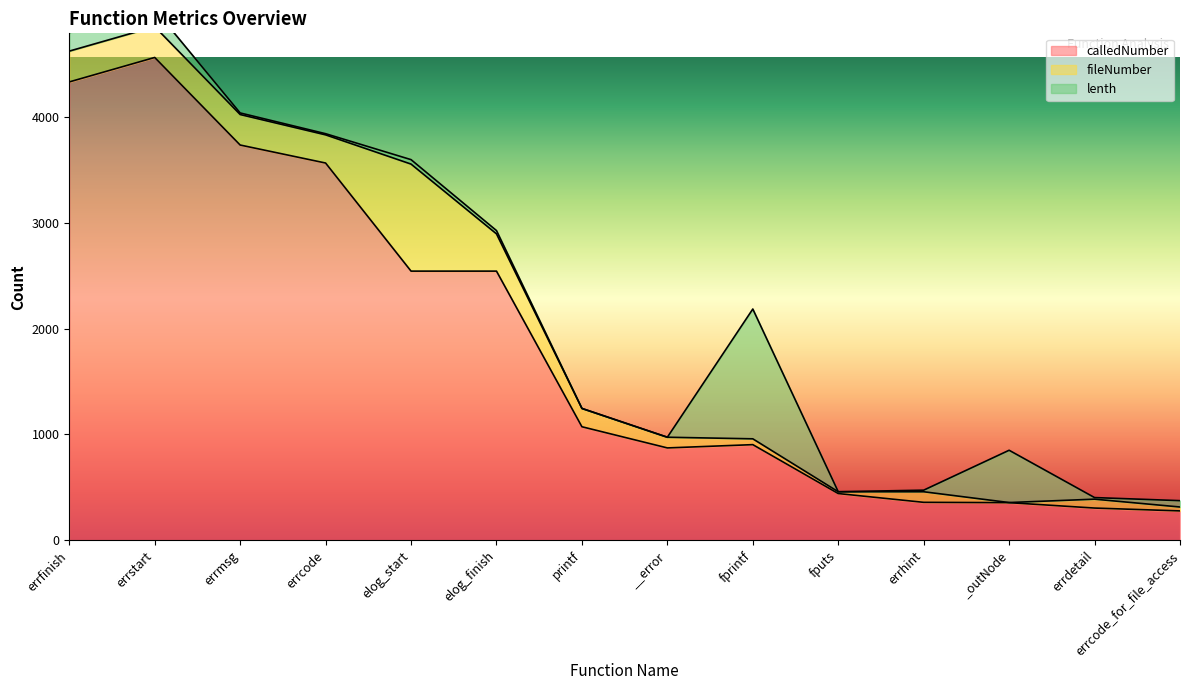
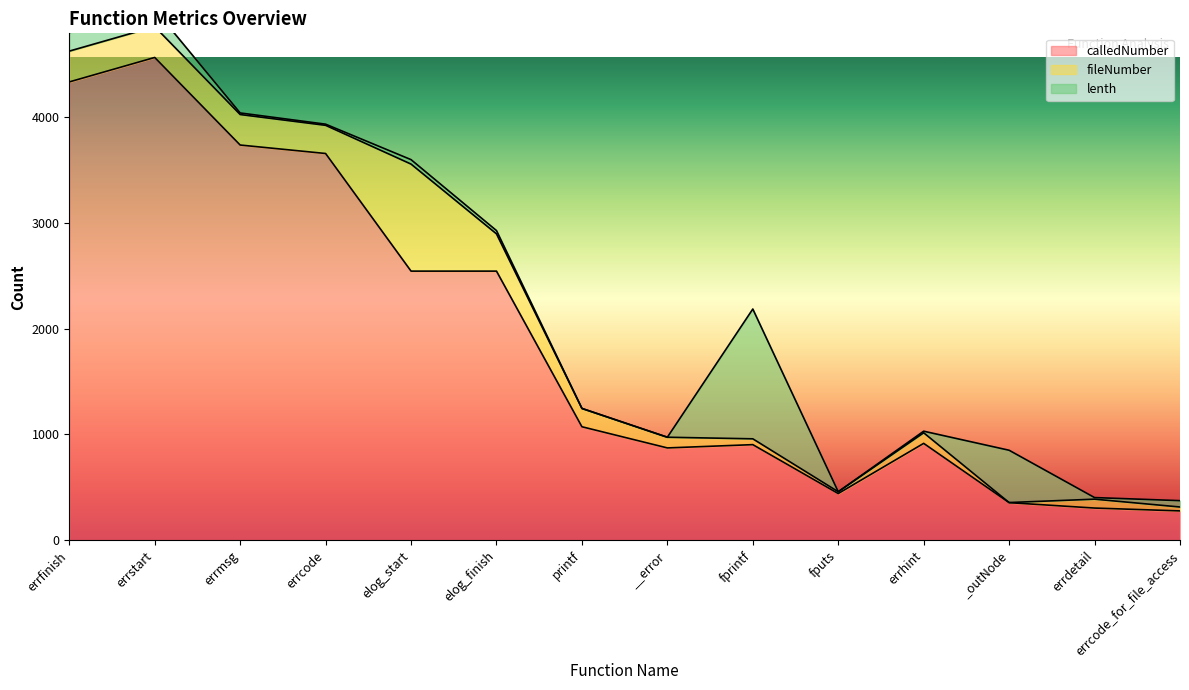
  {
    "calledNumber": {
      "errfinish": 4330,
      "errstart": 4560,
      "errmsg": 3730,
-     "errcode": 3560,
+     "errcode": 3650,
      "elog_start": 2540,
      "elog_finish": 2540,
      "printf": 1070,
      "__error": 870,
      "fprintf": 900,
-     "errhint": 360,
+     "errhint": 920,
      "errdetail": 300,
      "errcode_for_file_access": 280
    },
    "fileNumber": {
      "errfinish": 290,
      "elog_start": 1010,
      "elog_finish": 350,
      "fprintf": 60,
      "errcode_for_file_access": 40
    },
    "lenth": {
      "errfinish": 180,
      "elog_start": 40,
      "elog_finish": 30,
      "fprintf": 1230,
      "_outNode": 490,
      "errcode_for_file_access": 60
    }
  }
